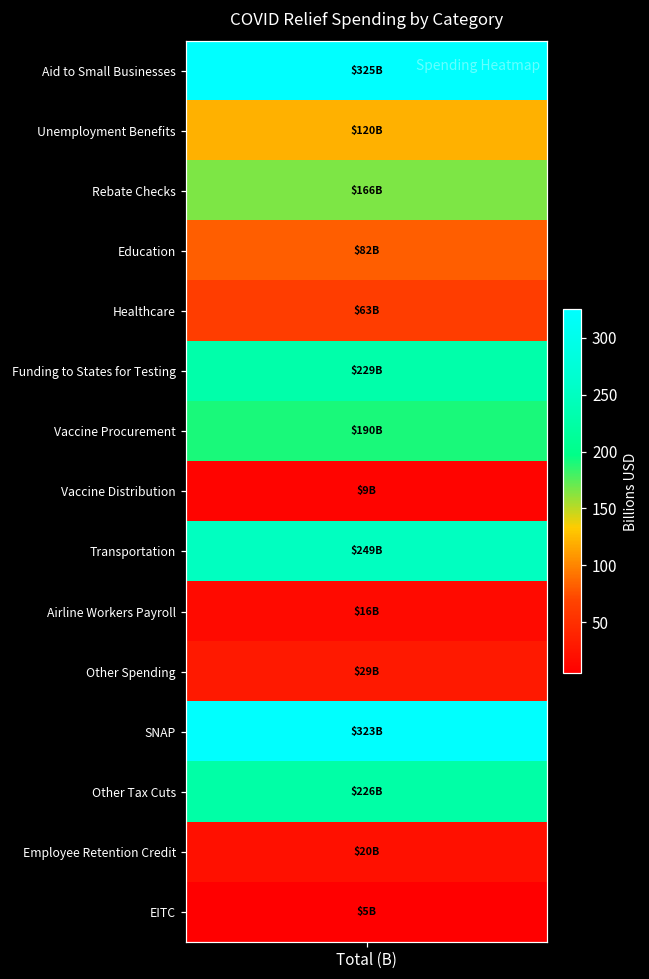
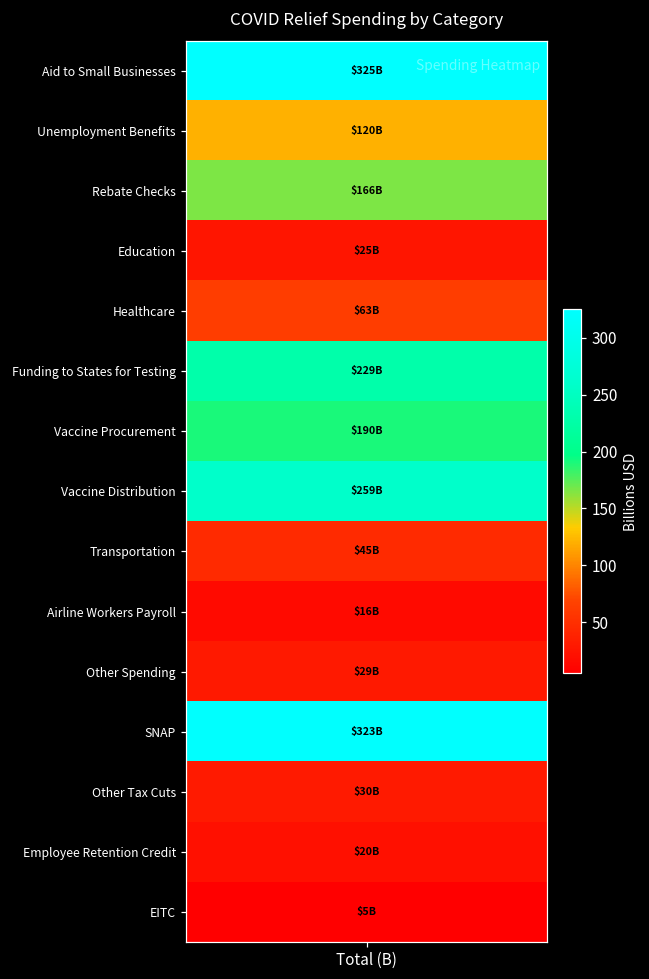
  {
    "Unemployment Benefits": {
      "Total (B)": "$120B"
    },
    "Rebate Checks": {
      "Total (B)": "$166B"
    },
    "Education": {
-     "Total (B)": "$82B"
+     "Total (B)": "$25B"
    },
    "Healthcare": {
      "Total (B)": "$63B"
    },
    "Funding to States for Testing": {
      "Total (B)": "$229B"
    },
    "Vaccine Procurement": {
      "Total (B)": "$190B"
    },
    "Vaccine Distribution": {
-     "Total (B)": "$9B"
+     "Total (B)": "$259B"
    },
    "Transportation": {
-     "Total (B)": "$249B"
+     "Total (B)": "$45B"
    },
    "Airline Workers Payroll": {
      "Total (B)": "$16B"
    },
    "Other Spending": {
      "Total (B)": "$29B"
    },
    "SNAP": {
      "Total (B)": "$323B"
    },
    "Other Tax Cuts": {
-     "Total (B)": "$226B"
+     "Total (B)": "$30B"
    },
    "Employee Retention Credit": {
      "Total (B)": "$20B"
    },
    "EITC": {
      "Total (B)": "$5B"
    }
  }
